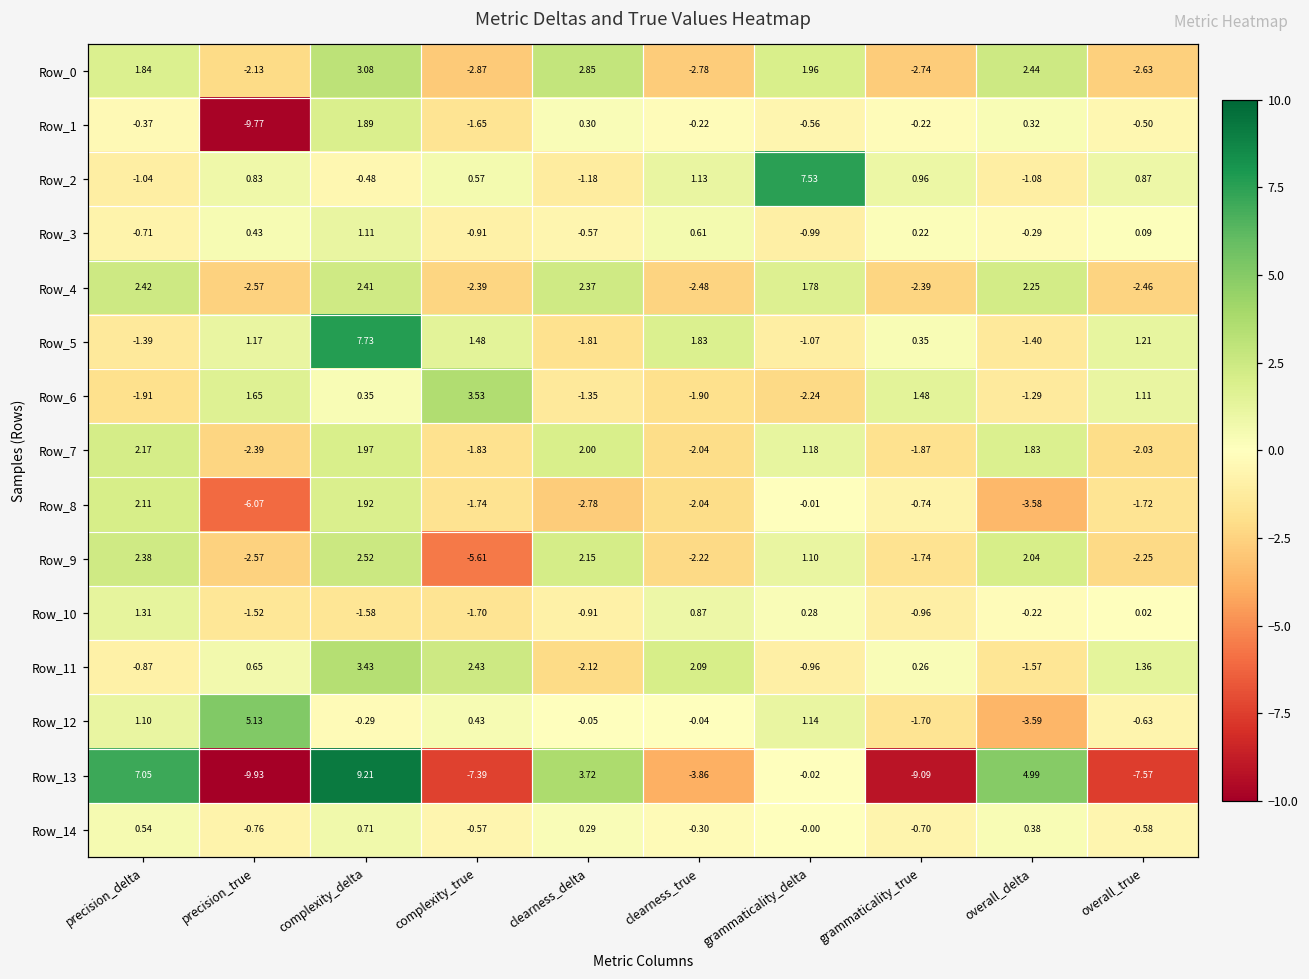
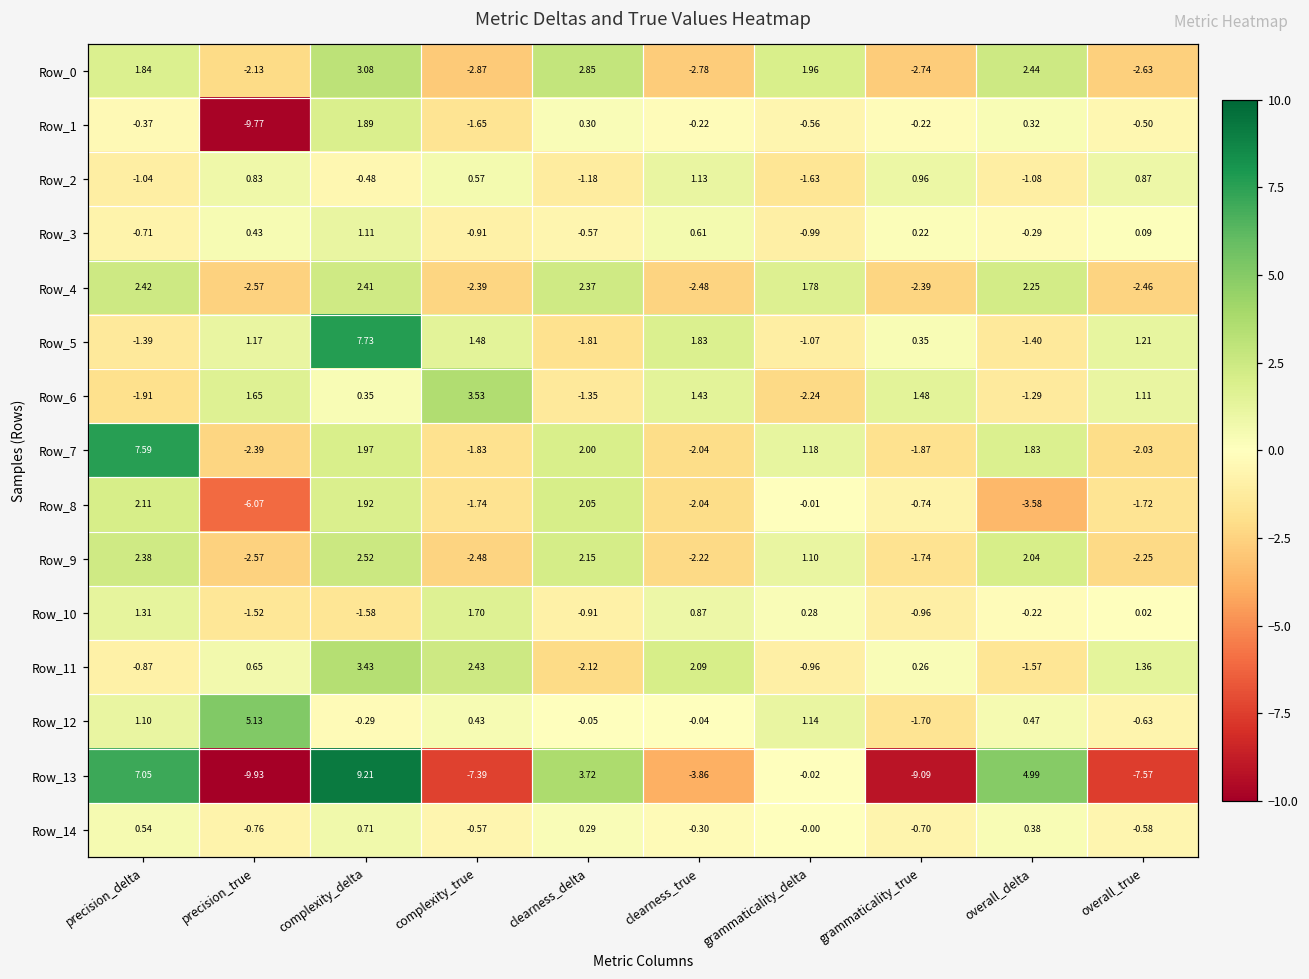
  {
    "Row_0": {
      "precision_delta": 1.84,
      "precision_true": -2.13,
      "complexity_delta": 3.08,
      "complexity_true": -2.87,
      "clearness_delta": 2.85,
      "clearness_true": -2.78,
      "grammaticality_delta": 1.96,
      "grammaticality_true": -2.74,
      "overall_delta": 2.44,
      "overall_true": -2.63
    },
    "Row_1": {
      "precision_delta": -0.37,
      "precision_true": -9.77,
      "complexity_delta": 1.89,
      "complexity_true": -1.65,
      "clearness_delta": 0.30,
      "clearness_true": -0.22,
      "grammaticality_delta": -0.56,
      "grammaticality_true": -0.22,
      "overall_delta": 0.32,
      "overall_true": -0.50
    },
    "Row_2": {
      "precision_delta": -1.04,
      "precision_true": 0.83,
      "complexity_delta": -0.48,
      "complexity_true": 0.57,
      "clearness_delta": -1.18,
      "clearness_true": 1.13,
-     "grammaticality_delta": 7.53,
+     "grammaticality_delta": -1.63,
      "grammaticality_true": 0.96,
      "overall_delta": -1.08,
      "overall_true": 0.87
    },
    "Row_3": {
      "precision_delta": -0.71,
      "precision_true": 0.43,
      "complexity_delta": 1.11,
      "complexity_true": -0.91,
      "clearness_delta": -0.57,
      "clearness_true": 0.61,
      "grammaticality_delta": -0.99,
      "grammaticality_true": 0.22,
      "overall_delta": -0.29,
      "overall_true": 0.09
    },
    "Row_4": {
      "precision_delta": 2.42,
      "precision_true": -2.57,
      "complexity_delta": 2.41,
      "complexity_true": -2.39,
      "clearness_delta": 2.37,
      "clearness_true": -2.48,
      "grammaticality_delta": 1.78,
      "grammaticality_true": -2.39,
      "overall_delta": 2.25,
      "overall_true": -2.46
    },
    "Row_5": {
      "precision_delta": -1.39,
      "precision_true": 1.17,
      "complexity_delta": 7.73,
      "complexity_true": 1.48,
      "clearness_delta": -1.81,
      "clearness_true": 1.83,
      "grammaticality_delta": -1.07,
      "grammaticality_true": 0.35,
      "overall_delta": -1.40,
      "overall_true": 1.21
    },
    "Row_6": {
      "precision_delta": -1.91,
      "precision_true": 1.65,
      "complexity_delta": 0.35,
      "complexity_true": 3.53,
      "clearness_delta": -1.35,
-     "clearness_true": -1.90,
+     "clearness_true": 1.43,
      "grammaticality_delta": -2.24,
      "grammaticality_true": 1.48,
      "overall_delta": -1.29,
      "overall_true": 1.11
    },
    "Row_7": {
-     "precision_delta": 2.17,
+     "precision_delta": 7.59,
      "precision_true": -2.39,
      "complexity_delta": 1.97,
      "complexity_true": -1.83,
      "clearness_delta": 2.00,
      "clearness_true": -2.04,
      "grammaticality_delta": 1.18,
      "grammaticality_true": -1.87,
      "overall_delta": 1.83,
      "overall_true": -2.03
    },
    "Row_8": {
      "precision_delta": 2.11,
      "precision_true": -6.07,
      "complexity_delta": 1.92,
      "complexity_true": -1.74,
-     "clearness_delta": -2.78,
+     "clearness_delta": 2.05,
      "clearness_true": -2.04,
      "grammaticality_delta": -0.01,
      "grammaticality_true": -0.74,
      "overall_delta": -3.58,
      "overall_true": -1.72
    },
    "Row_9": {
      "precision_delta": 2.38,
      "precision_true": -2.57,
      "complexity_delta": 2.52,
-     "complexity_true": -5.61,
+     "complexity_true": -2.48,
      "clearness_delta": 2.15,
      "clearness_true": -2.22,
      "grammaticality_delta": 1.10,
      "grammaticality_true": -1.74,
      "overall_delta": 2.04,
      "overall_true": -2.25
    },
    "Row_10": {
      "precision_delta": 1.31,
      "precision_true": -1.52,
      "complexity_delta": -1.58,
-     "complexity_true": -1.70,
+     "complexity_true": 1.70,
      "clearness_delta": -0.91,
      "clearness_true": 0.87,
      "grammaticality_delta": 0.28,
      "grammaticality_true": -0.96,
      "overall_delta": -0.22,
      "overall_true": 0.02
    },
    "Row_11": {
      "precision_delta": -0.87,
      "precision_true": 0.65,
      "complexity_delta": 3.43,
      "complexity_true": 2.43,
      "clearness_delta": -2.12,
      "clearness_true": 2.09,
      "grammaticality_delta": -0.96,
      "grammaticality_true": 0.26,
      "overall_delta": -1.57,
      "overall_true": 1.36
    },
    "Row_12": {
      "precision_delta": 1.10,
      "precision_true": 5.13,
      "complexity_delta": -0.29,
      "complexity_true": 0.43,
      "clearness_delta": -0.05,
      "clearness_true": -0.04,
      "grammaticality_delta": 1.14,
      "grammaticality_true": -1.70,
-     "overall_delta": -3.59,
+     "overall_delta": 0.47,
      "overall_true": -0.63
    },
    "Row_13": {
      "precision_delta": 7.05,
      "precision_true": -9.93,
      "complexity_delta": 9.21,
      "complexity_true": -7.39,
      "clearness_delta": 3.72,
      "clearness_true": -3.86,
      "grammaticality_delta": -0.02,
      "grammaticality_true": -9.09,
      "overall_delta": 4.99,
      "overall_true": -7.57
    },
    "Row_14": {
      "precision_delta": 0.54,
      "precision_true": -0.76,
      "complexity_delta": 0.71,
      "complexity_true": -0.57,
      "clearness_delta": 0.29,
      "clearness_true": -0.30,
      "grammaticality_delta": -0.00,
      "grammaticality_true": -0.70,
      "overall_delta": 0.38,
      "overall_true": -0.58
    }
  }
